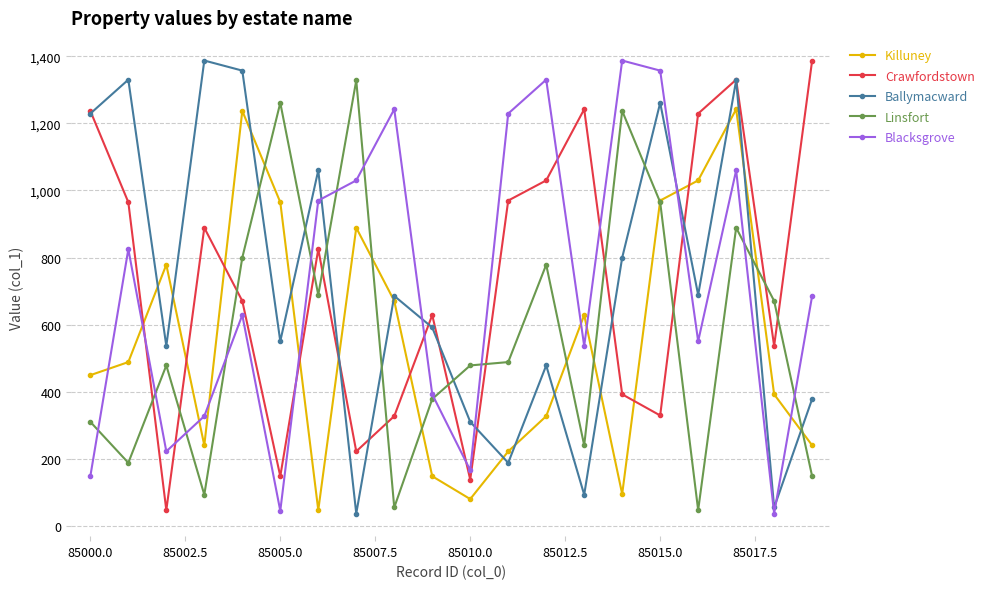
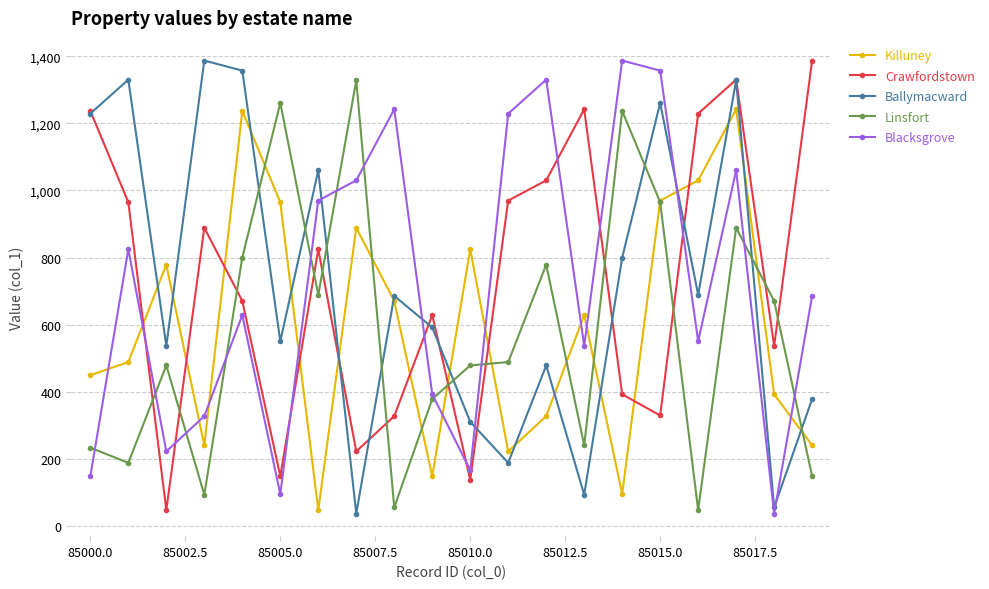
  {
    "Killuney": {
      "85000.0": "450",
      "85005.0": "970",
-     "85010.0": "80"
+     "85010.0": "830"
    },
    "Crawfordstown": {
      "85000.0": "1,240",
      "85005.0": "150",
      "85010.0": "140",
      "85015.0": "330"
    },
    "Ballymacward": {
      "85000.0": "1,230",
      "85005.0": "550",
      "85010.0": "310",
      "85015.0": "1,260"
    },
    "Linsfort": {
-     "85000.0": "310",
+     "85000.0": "230",
      "85005.0": "1,260",
      "85010.0": "480"
    },
    "Blacksgrove": {
      "85000.0": "150",
-     "85005.0": "50",
+     "85005.0": "100",
      "85010.0": "170",
      "85015.0": "1,360"
    }
  }
